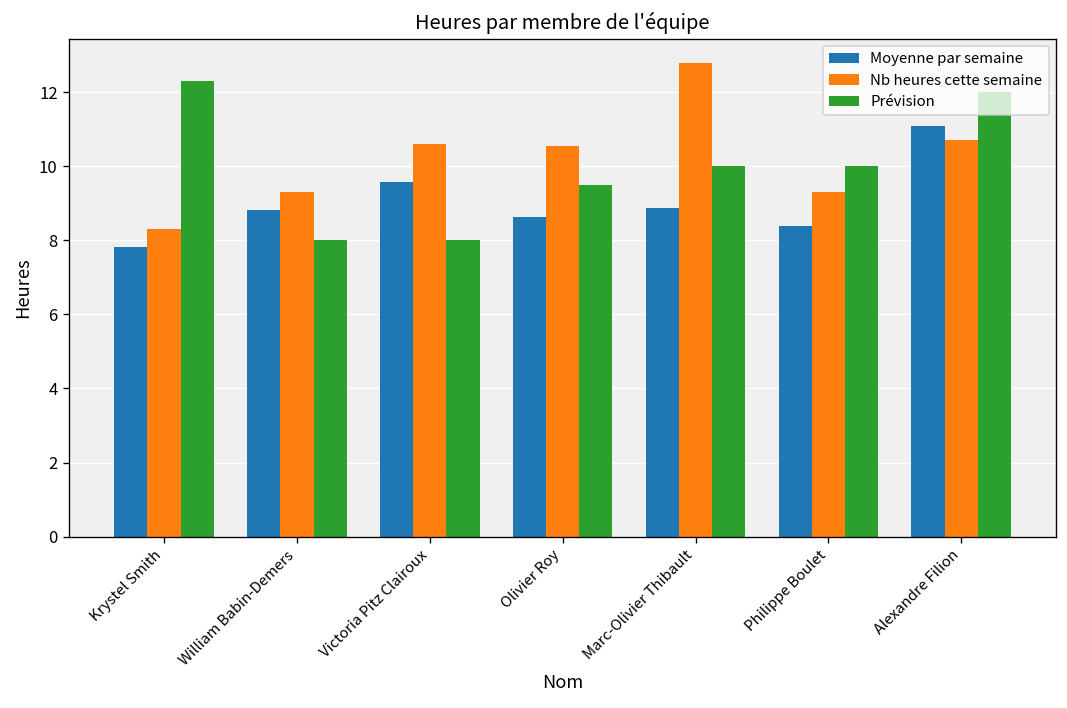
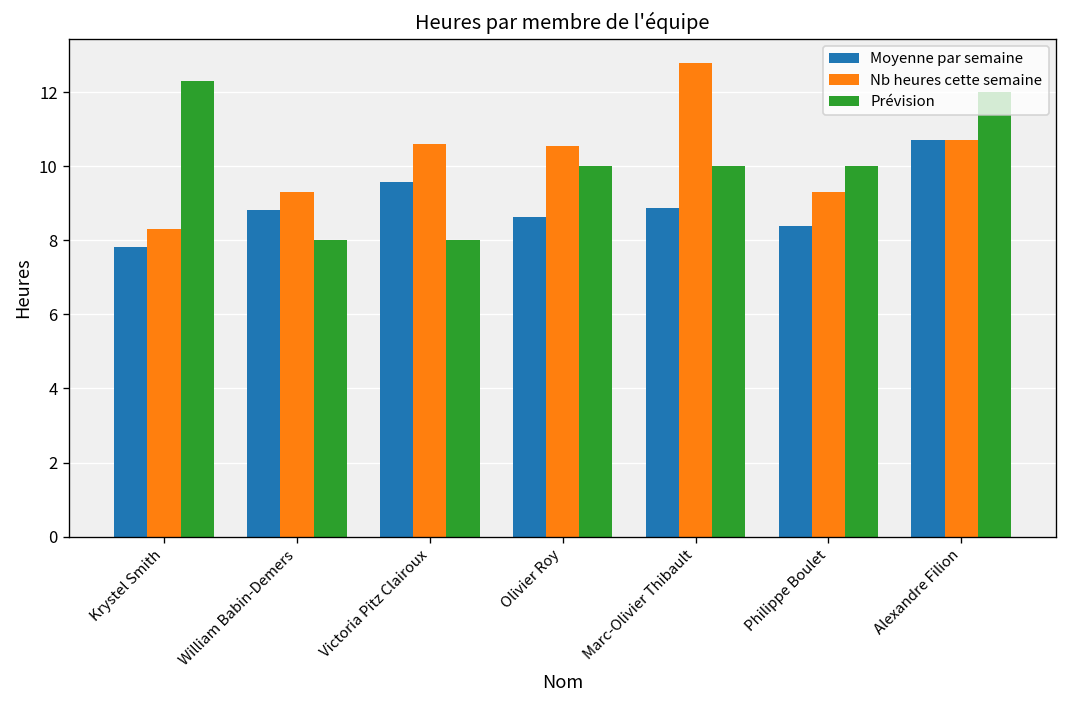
  {
    "Moyenne par semaine": {
      "Krystel Smith": 7.8,
      "William Babin-Demers": 8.8,
      "Victoria Pitz Clairoux": 9.6,
      "Olivier Roy": 8.6,
      "Marc-Olivier Thibault": 8.9,
      "Philippe Boulet": 8.4,
-     "Alexandre Filion": 11.1
+     "Alexandre Filion": 10.7
    },
    "Nb heures cette semaine": {
      "Krystel Smith": 8.3,
      "William Babin-Demers": 9.3,
      "Victoria Pitz Clairoux": 10.6,
      "Olivier Roy": 10.6,
      "Marc-Olivier Thibault": 12.8,
      "Philippe Boulet": 9.3,
      "Alexandre Filion": 10.7
    },
    "Prévision": {
      "Krystel Smith": 12.3,
      "William Babin-Demers": 8.0,
      "Victoria Pitz Clairoux": 8.0,
-     "Olivier Roy": 9.5,
+     "Olivier Roy": 10.0,
      "Marc-Olivier Thibault": 10.0,
      "Philippe Boulet": 10.0
    }
  }
